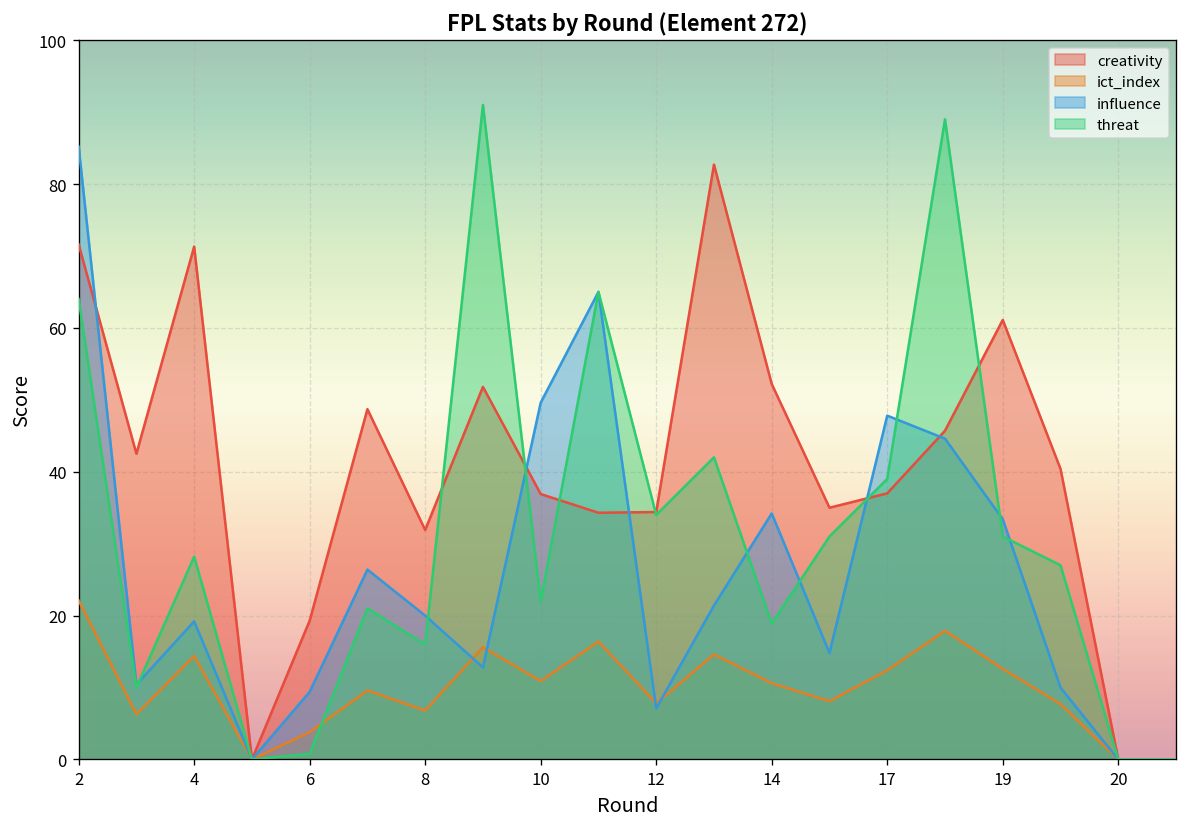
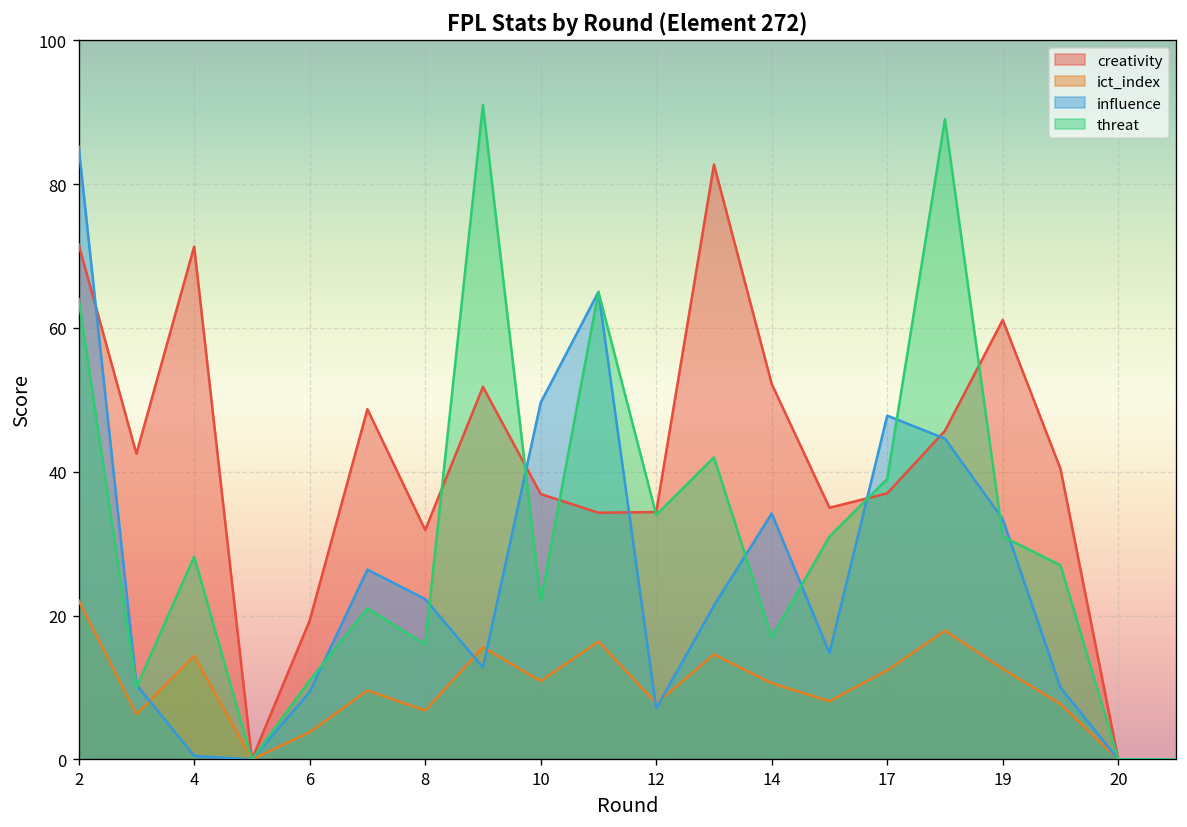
  {
    "influence": {
      "2": 85,
-     "4": 19,
+     "4": 1,
      "6": 9,
-     "8": 20,
+     "8": 22,
      "10": 50,
      "12": 7,
      "14": 34
    },
    "threat": {
      "2": 64,
      "4": 28,
-     "6": 1,
+     "6": 11,
      "8": 16,
      "10": 22,
-     "14": 19
+     "14": 17
    }
  }
